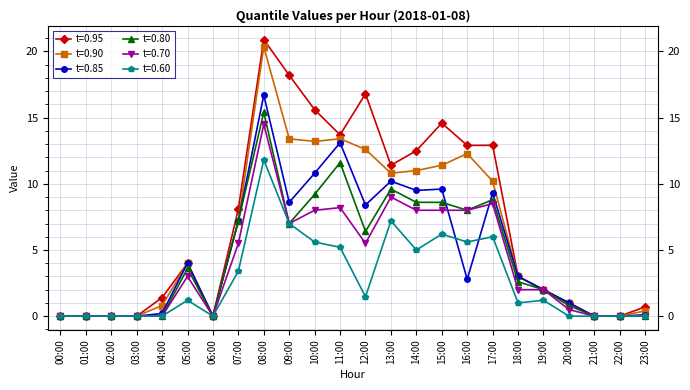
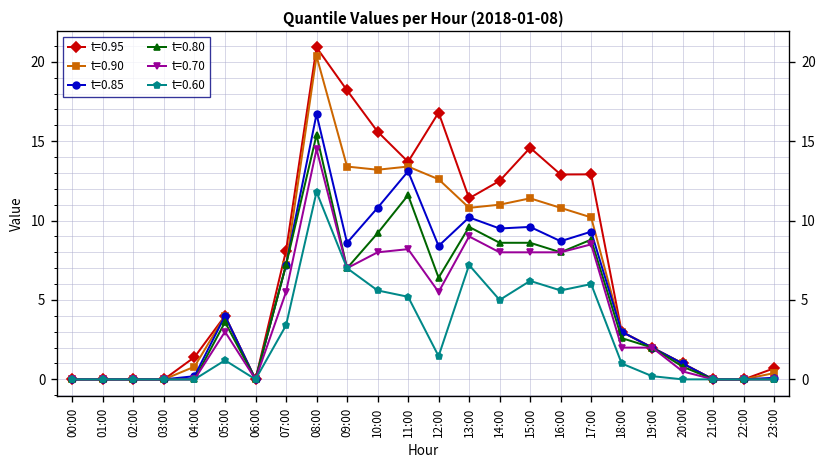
  {
    "t=0.95": {
      "04:00": 1.4,
      "07:00": 8.1,
      "08:00": 20.9,
      "09:00": 18.2,
      "10:00": 15.6,
      "11:00": 13.7,
      "12:00": 16.8,
      "13:00": 11.4,
      "14:00": 12.5,
      "15:00": 14.6,
      "16:00": 12.9,
      "17:00": 12.9,
      "23:00": 0.7
    },
    "t=0.90": {
      "04:00": 0.8,
      "08:00": 20.3,
      "09:00": 13.4,
      "10:00": 13.2,
      "11:00": 13.4,
      "12:00": 12.6,
      "13:00": 10.8,
      "14:00": 11.0,
      "15:00": 11.4,
-     "16:00": 12.3,
+     "16:00": 10.8,
      "17:00": 10.2,
      "23:00": 0.4
    },
    "t=0.85": {
      "04:00": 0.2,
      "08:00": 16.7,
      "09:00": 8.6,
      "10:00": 10.8,
      "11:00": 13.1,
      "12:00": 8.4,
      "13:00": 10.2,
      "14:00": 9.5,
      "15:00": 9.6,
-     "16:00": 2.8,
+     "16:00": 8.7,
      "17:00": 9.3
    },
    "t=0.80": {
      "05:00": 3.6,
      "08:00": 15.4,
      "10:00": 9.2,
      "11:00": 11.6,
      "12:00": 6.4,
      "13:00": 9.6,
      "14:00": 8.6,
      "15:00": 8.6,
      "17:00": 8.8,
      "18:00": 2.6,
      "20:00": 0.8
    },
    "t=0.70": {
      "05:00": 3.0,
      "07:00": 5.5,
      "08:00": 14.5,
      "10:00": 8.0,
      "11:00": 8.2,
      "12:00": 5.5,
      "13:00": 9.0,
      "14:00": 8.0,
      "15:00": 8.0,
      "17:00": 8.5,
      "18:00": 2.0,
      "20:00": 0.5
    },
    "t=0.60": {
      "05:00": 1.2,
      "07:00": 3.4,
      "08:00": 11.8,
      "10:00": 5.6,
      "11:00": 5.2,
      "12:00": 1.5,
      "13:00": 7.2,
      "14:00": 5.0,
      "15:00": 6.2,
      "16:00": 5.6,
      "17:00": 6.0,
      "18:00": 1.0,
-     "19:00": 1.2,
+     "19:00": 0.2,
      "20:00": 0.0
    }
  }
